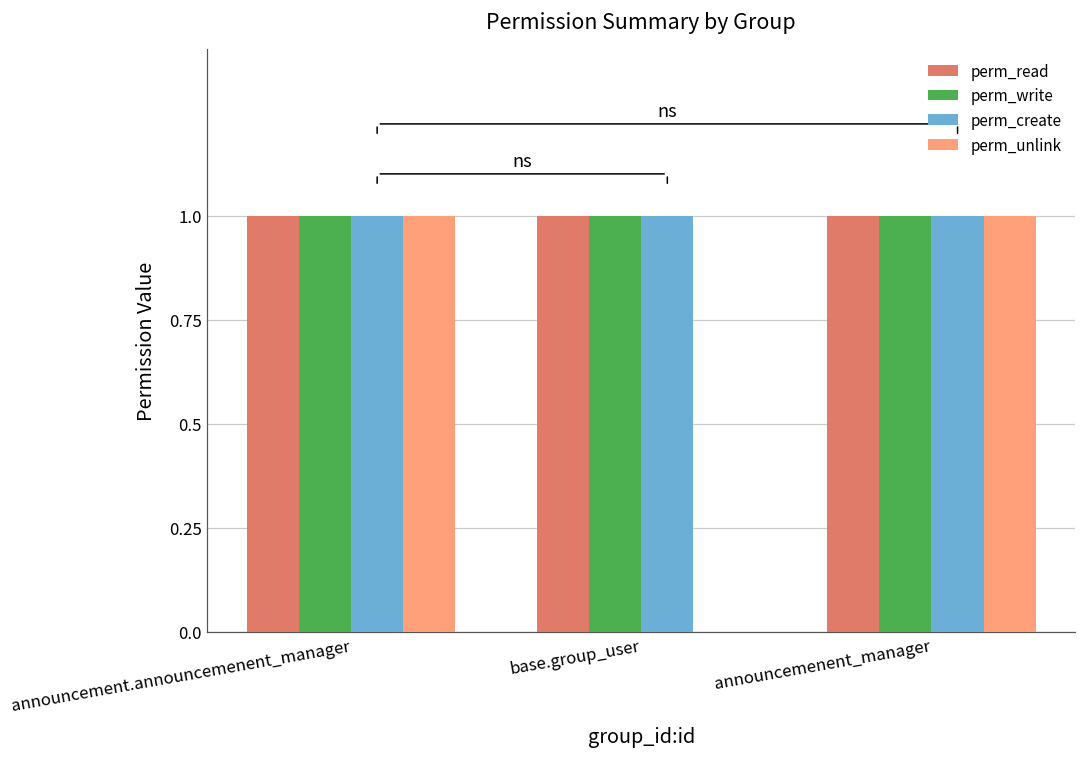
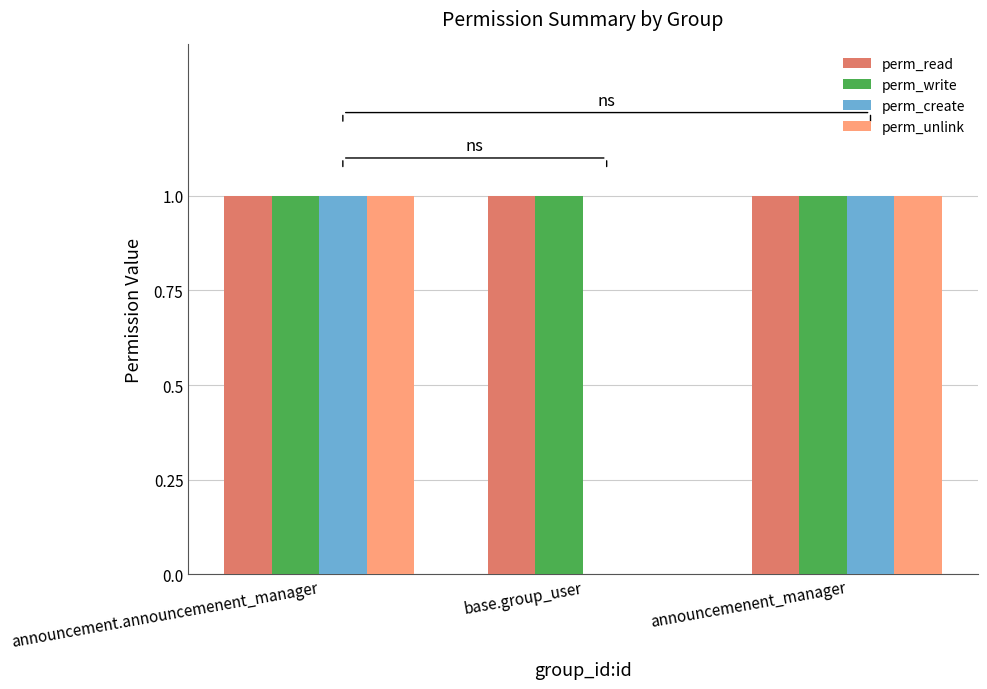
  {
    "perm_write": {
      "announcement.announcemenent_manager": 1,
      "base.group_user": 1,
      "announcemenent_manager": 1
    },
    "perm_create": {
      "announcement.announcemenent_manager": 1,
-     "base.group_user": 1,
+     "base.group_user": 0,
      "announcemenent_manager": 1
    }
  }
